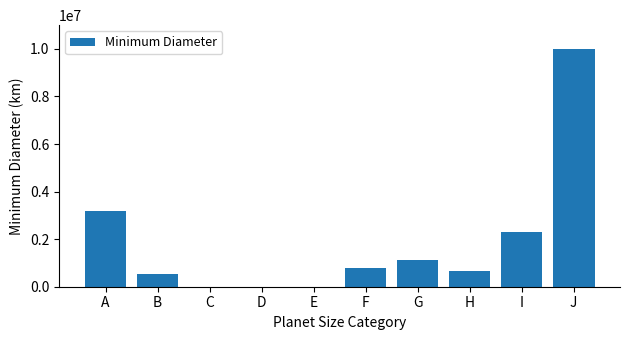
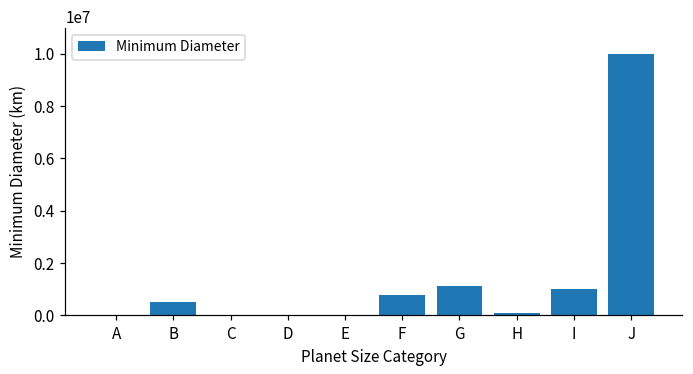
  {
-   "A": 3200000,
+   "A": 0,
    "B": 500000,
    "F": 800000,
    "G": 1100000,
-   "H": 700000,
-   "I": 2300000,
+   "H": 100000,
+   "I": 1000000,
    "J": 10000000
  }
